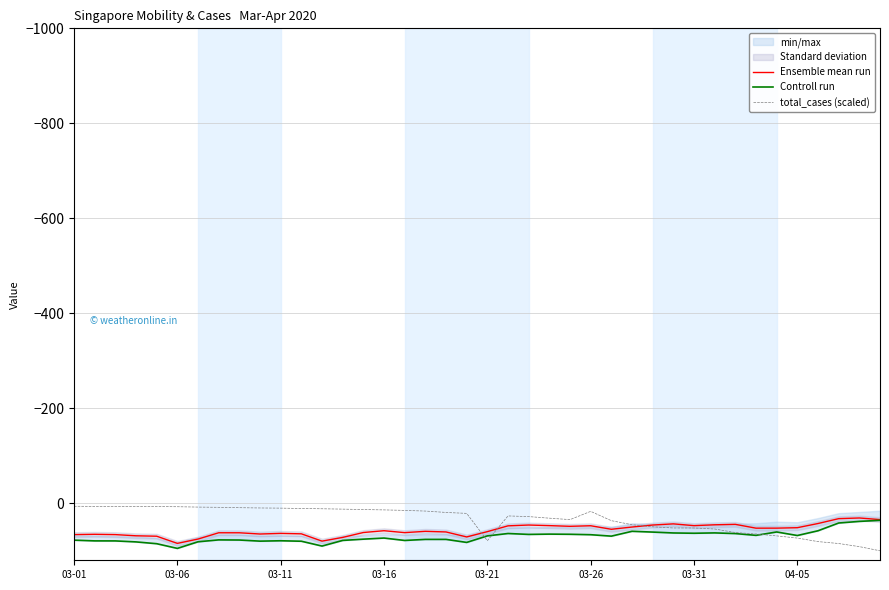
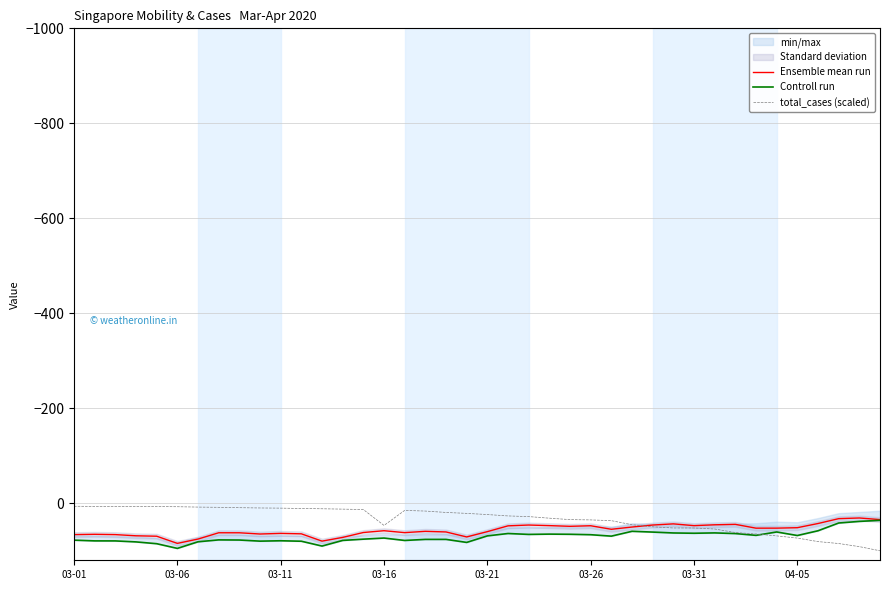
  {
    "total_cases (scaled)": {
      "03-01": 10,
      "03-06": 10,
      "03-11": 10,
-     "03-16": 10,
-     "03-21": 80,
-     "03-26": 20,
+     "03-16": 50,
+     "03-21": 20,
+     "03-26": 30,
      "04-05": 70
    }
  }
